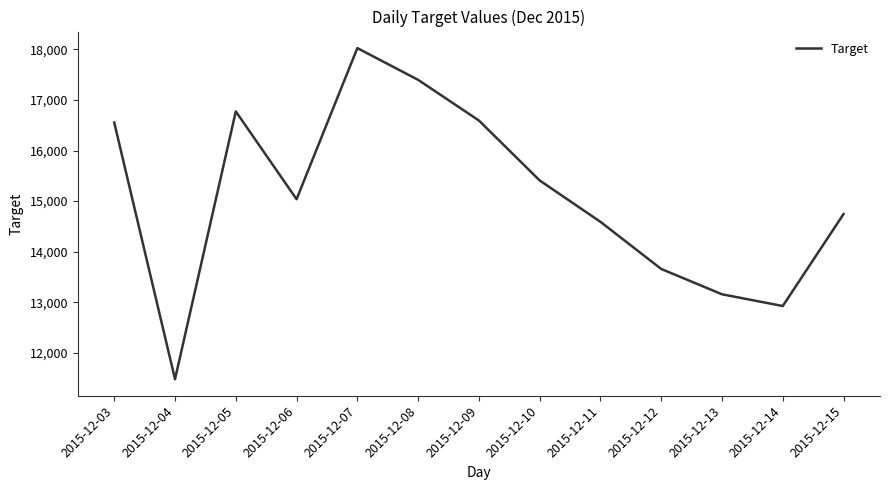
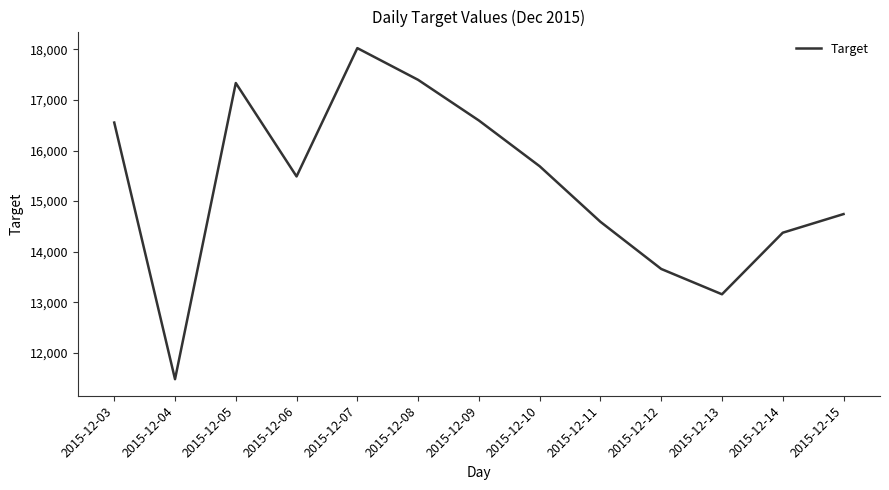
  {
    "2015-12-03": "16,600",
    "2015-12-04": "11,500",
-   "2015-12-05": "16,800",
-   "2015-12-06": "15,000",
+   "2015-12-05": "17,300",
+   "2015-12-06": "15,500",
    "2015-12-07": "18,000",
    "2015-12-08": "17,400",
    "2015-12-09": "16,600",
-   "2015-12-10": "15,400",
+   "2015-12-10": "15,700",
    "2015-12-11": "14,600",
    "2015-12-12": "13,700",
    "2015-12-13": "13,200",
-   "2015-12-14": "12,900",
+   "2015-12-14": "14,400",
    "2015-12-15": "14,700"
  }
